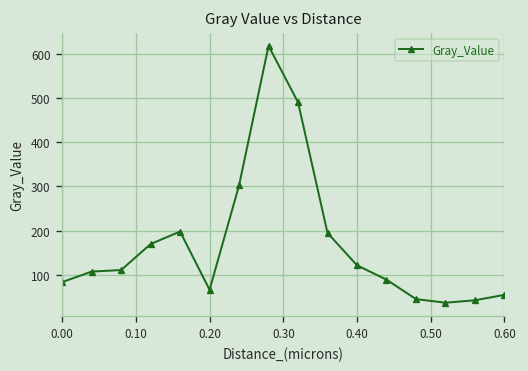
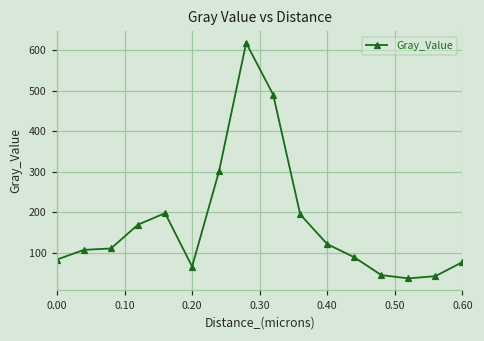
  {
    "0.00": 80,
    "0.20": 70,
    "0.40": 120,
-   "0.60": 50
+   "0.60": 80
  }
